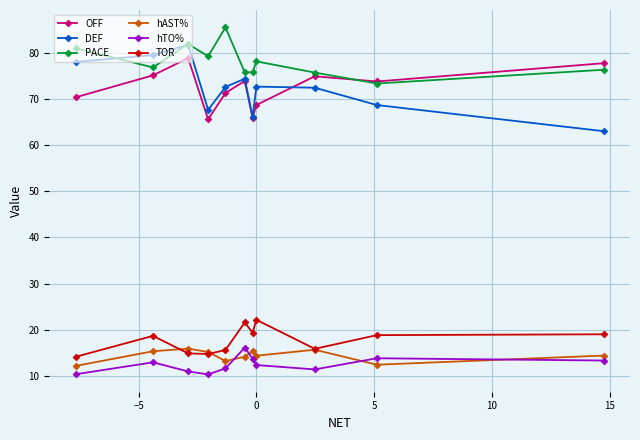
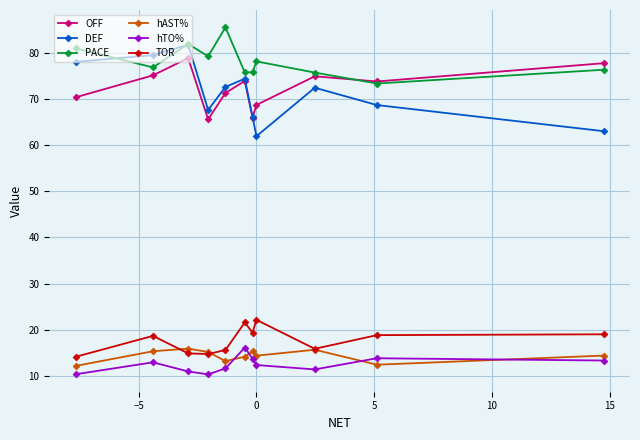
  {
    "OFF": {
      "0": 69
    },
    "DEF": {
-     "0": 73
+     "0": 62
    },
    "PACE": {
      "0": 78
    },
    "hAST%": {
      "0": 14
    },
    "hTO%": {
      "0": 12
    },
    "TOR": {
      "0": 22
    }
  }
